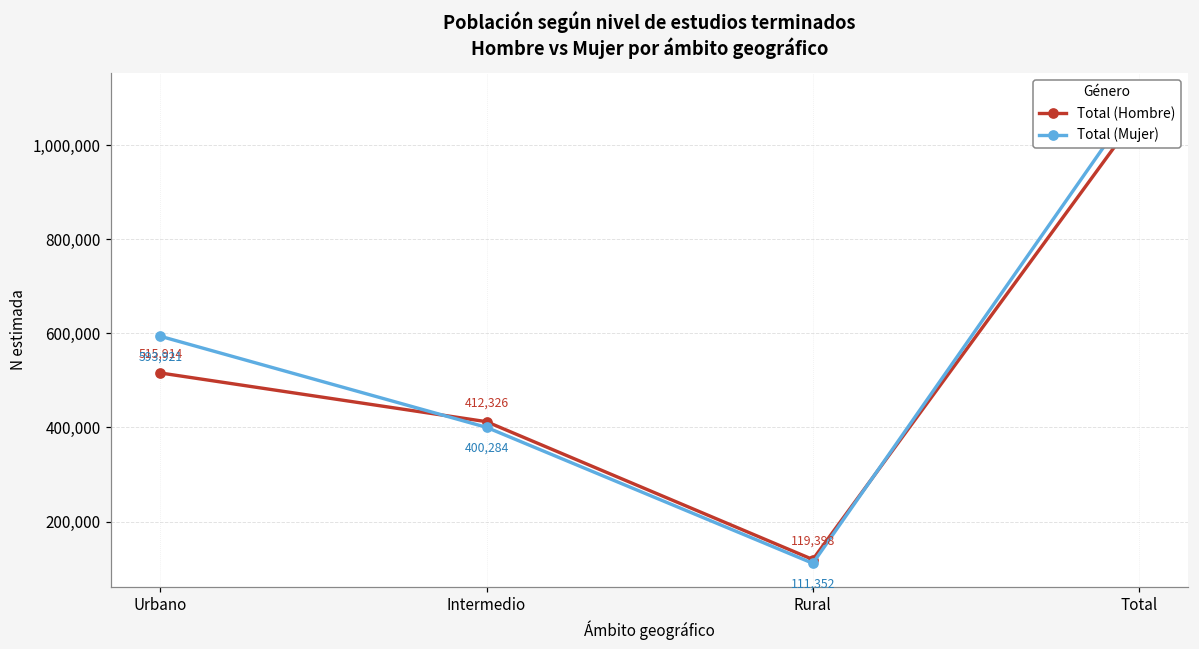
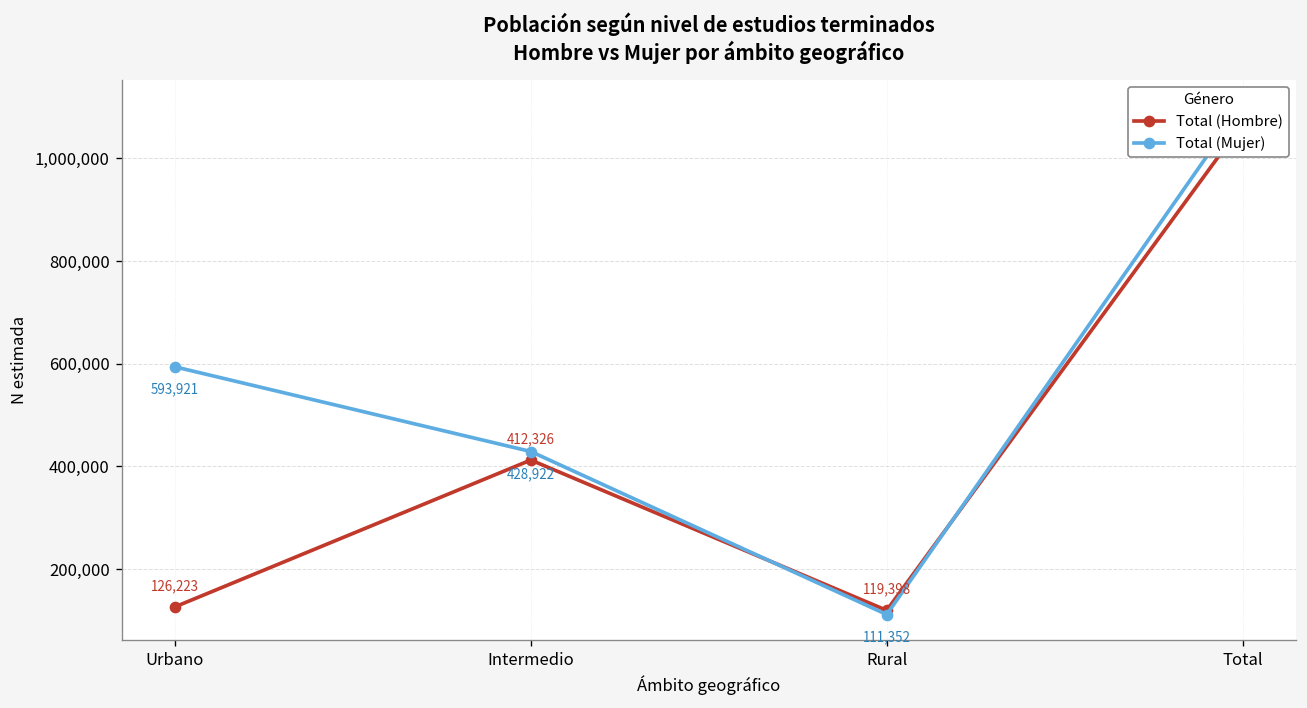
  {
    "Total (Hombre)": {
-     "Urbano": "515,914",
+     "Urbano": "126,223",
      "Intermedio": "412,326",
      "Rural": "119,398"
    },
    "Total (Mujer)": {
      "Urbano": "593,921",
-     "Intermedio": "400,284",
+     "Intermedio": "428,922",
      "Rural": "111,352"
    }
  }
